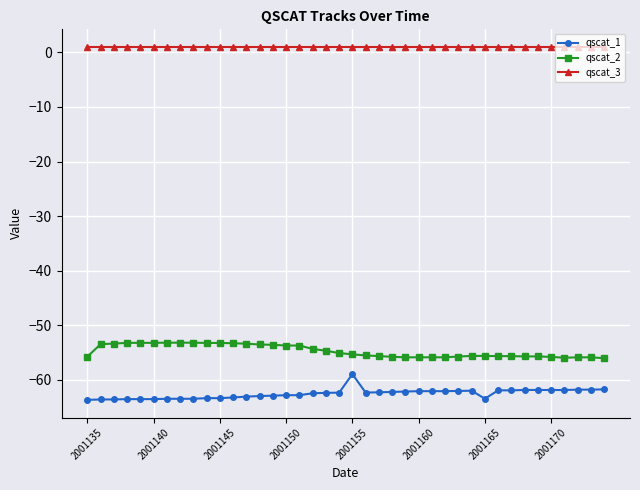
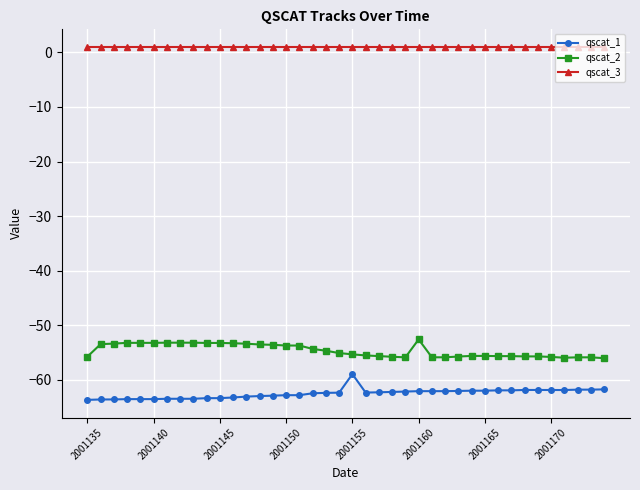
  {
    "qscat_1": {
      "2001135": -64,
      "2001140": -64,
      "2001145": -63,
      "2001150": -63,
      "2001155": -59,
      "2001160": -62,
-     "2001165": -63,
+     "2001165": -62,
      "2001170": -62
    },
    "qscat_2": {
      "2001135": -56,
      "2001140": -53,
      "2001145": -53,
      "2001150": -54,
      "2001155": -55,
-     "2001160": -56,
+     "2001160": -53,
      "2001165": -56,
      "2001170": -56
    },
    "qscat_3": {
      "2001135": 1,
      "2001140": 1,
      "2001145": 1,
      "2001150": 1,
      "2001155": 1,
      "2001160": 1,
      "2001165": 1,
      "2001170": 1
    }
  }
